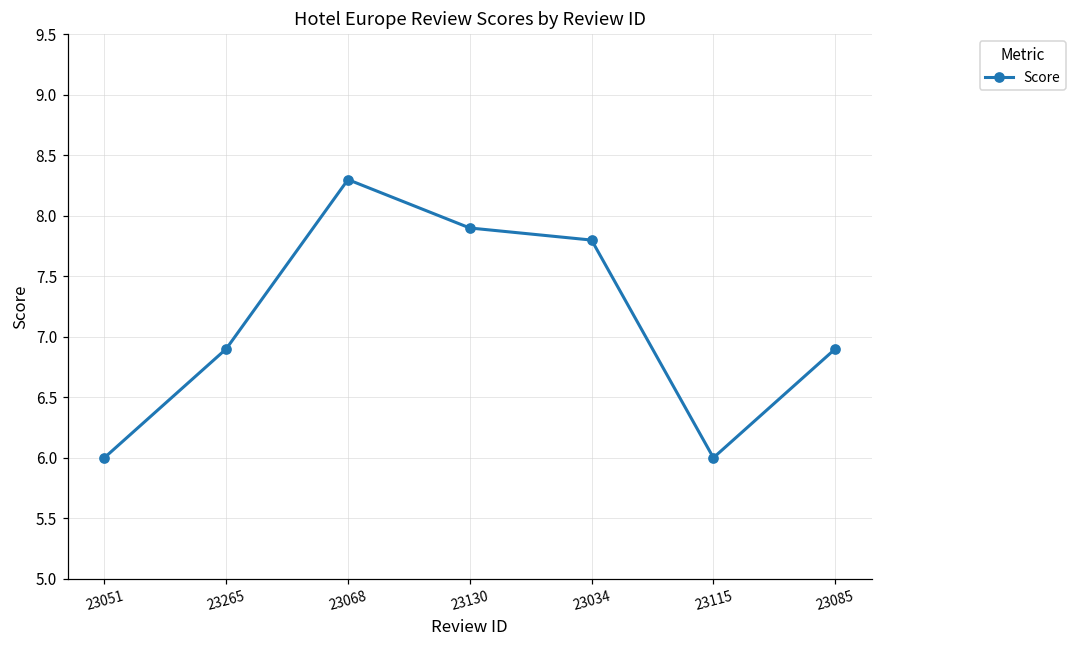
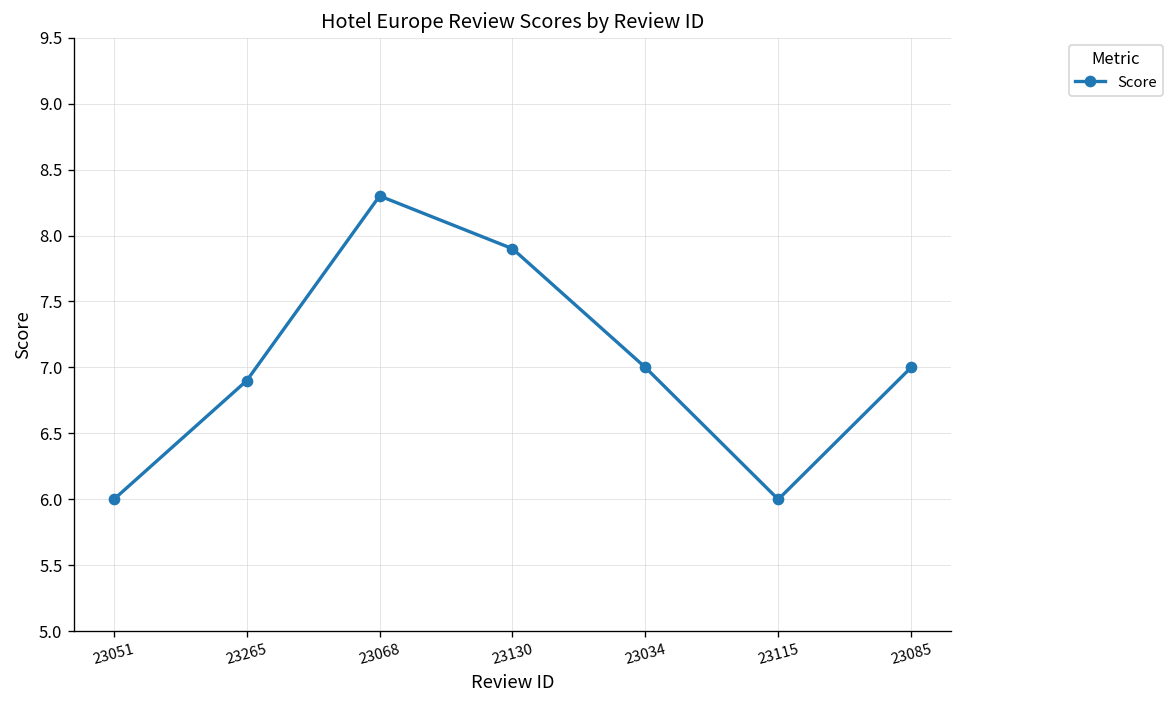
  {
    "23051": 6.0,
    "23265": 6.9,
    "23068": 8.3,
    "23130": 7.9,
-   "23034": 7.8,
+   "23034": 7.0,
    "23115": 6.0,
-   "23085": 6.9
+   "23085": 7.0
  }
